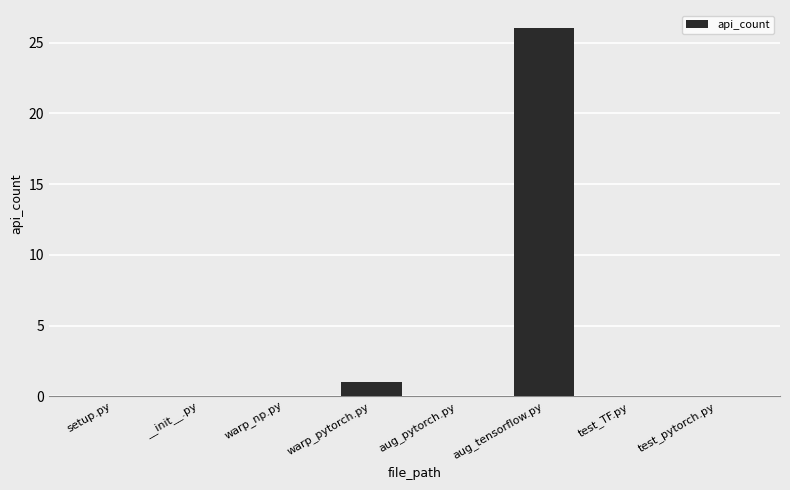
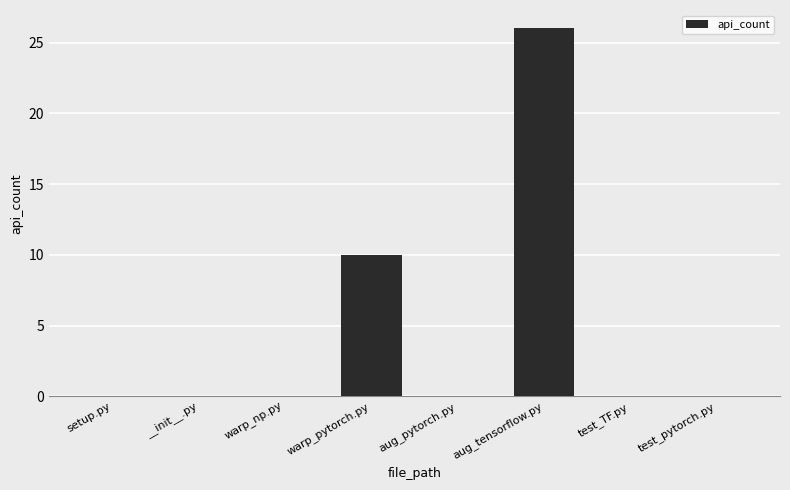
  {
    "setup.py": 0,
    "__init__.py": 0,
    "warp_np.py": 0,
-   "warp_pytorch.py": 1,
+   "warp_pytorch.py": 10,
    "aug_pytorch.py": 0,
    "aug_tensorflow.py": 26,
    "test_TF.py": 0,
    "test_pytorch.py": 0
  }
